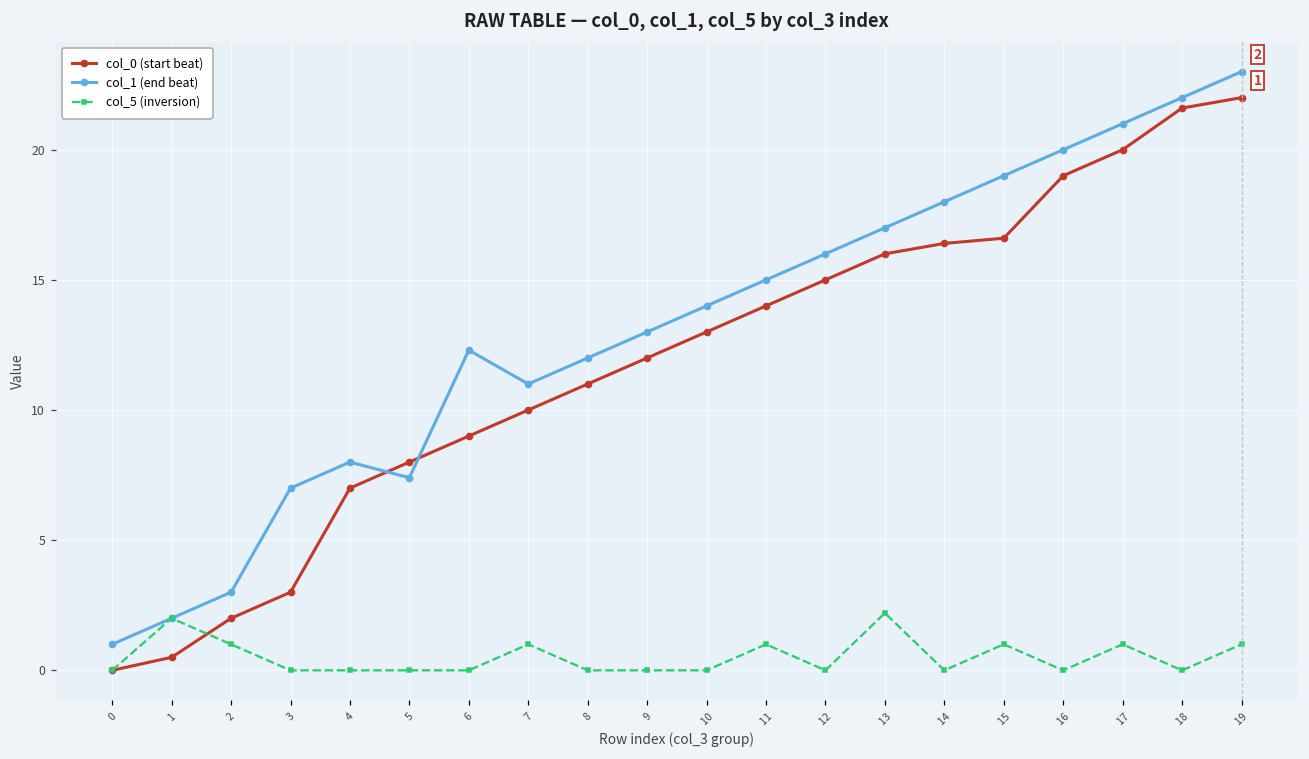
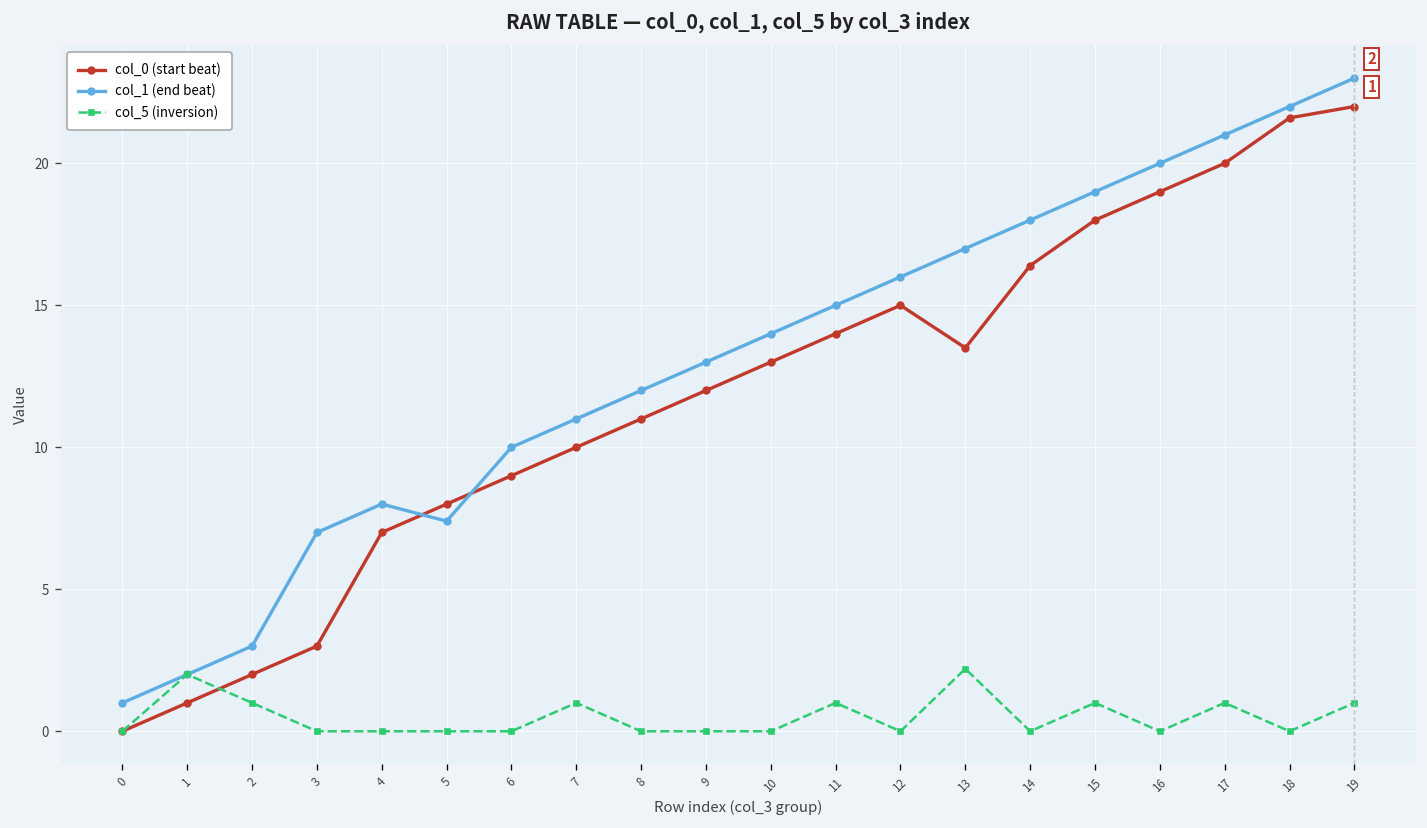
  {
    "col_0 (start beat)": {
-     "1": 0.5,
+     "1": 1.0,
      "2": 2.0,
      "3": 3.0,
      "4": 7.0,
      "5": 8.0,
      "6": 9.0,
      "7": 10.0,
      "8": 11.0,
      "9": 12.0,
      "10": 13.0,
      "11": 14.0,
      "12": 15.0,
-     "13": 16.0,
+     "13": 13.5,
      "14": 16.4,
-     "15": 16.6,
+     "15": 18.0,
      "16": 19.0,
      "17": 20.0,
      "18": 21.6,
      "19": 22.0
    },
    "col_1 (end beat)": {
      "0": 1.0,
      "2": 3.0,
      "3": 7.0,
      "4": 8.0,
      "5": 7.4,
-     "6": 12.3,
+     "6": 10.0,
      "7": 11.0,
      "8": 12.0,
      "9": 13.0,
      "10": 14.0,
      "11": 15.0,
      "12": 16.0,
      "13": 17.0,
      "14": 18.0,
      "15": 19.0,
      "16": 20.0,
      "17": 21.0,
      "18": 22.0
    },
    "col_5 (inversion)": {
      "2": 1.0,
      "3": 0.0,
      "4": 0.0,
      "5": 0.0,
      "6": 0.0,
      "7": 1.0,
      "8": 0.0,
      "9": 0.0,
      "10": 0.0,
      "11": 1.0,
      "12": 0.0,
      "13": 2.2,
      "14": 0.0,
      "15": 1.0,
      "16": 0.0,
      "17": 1.0,
      "18": 0.0,
      "19": 1.0
    }
  }
